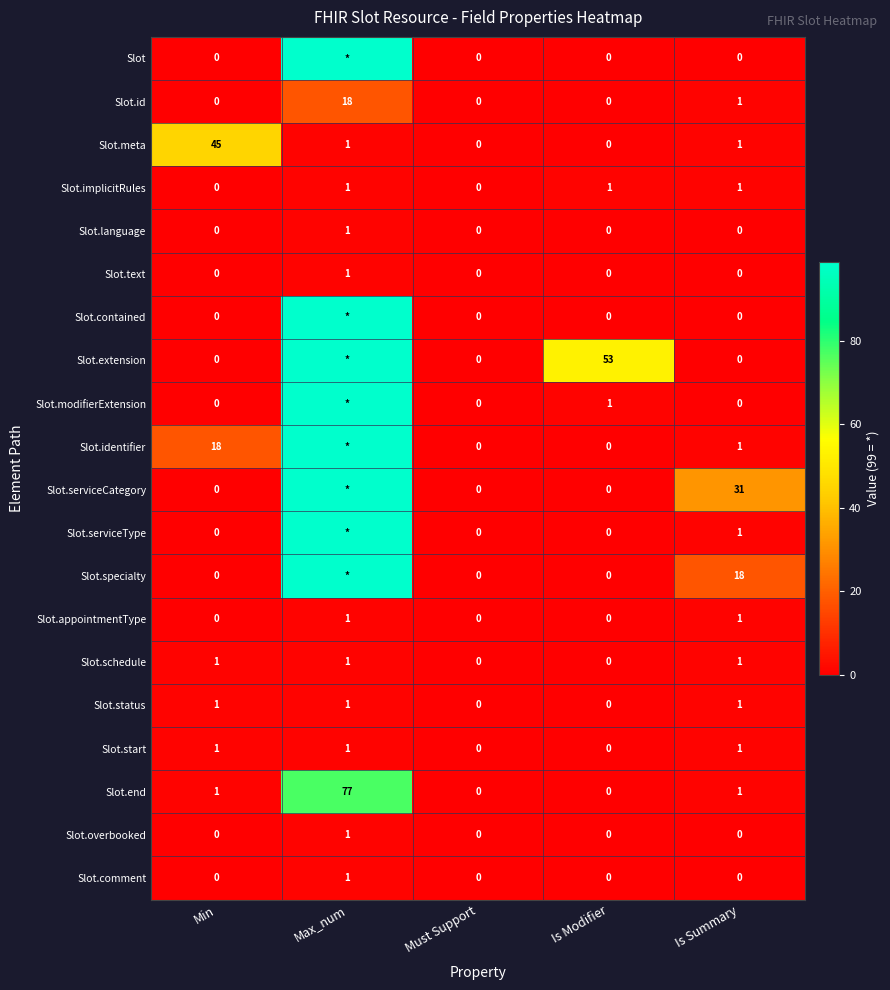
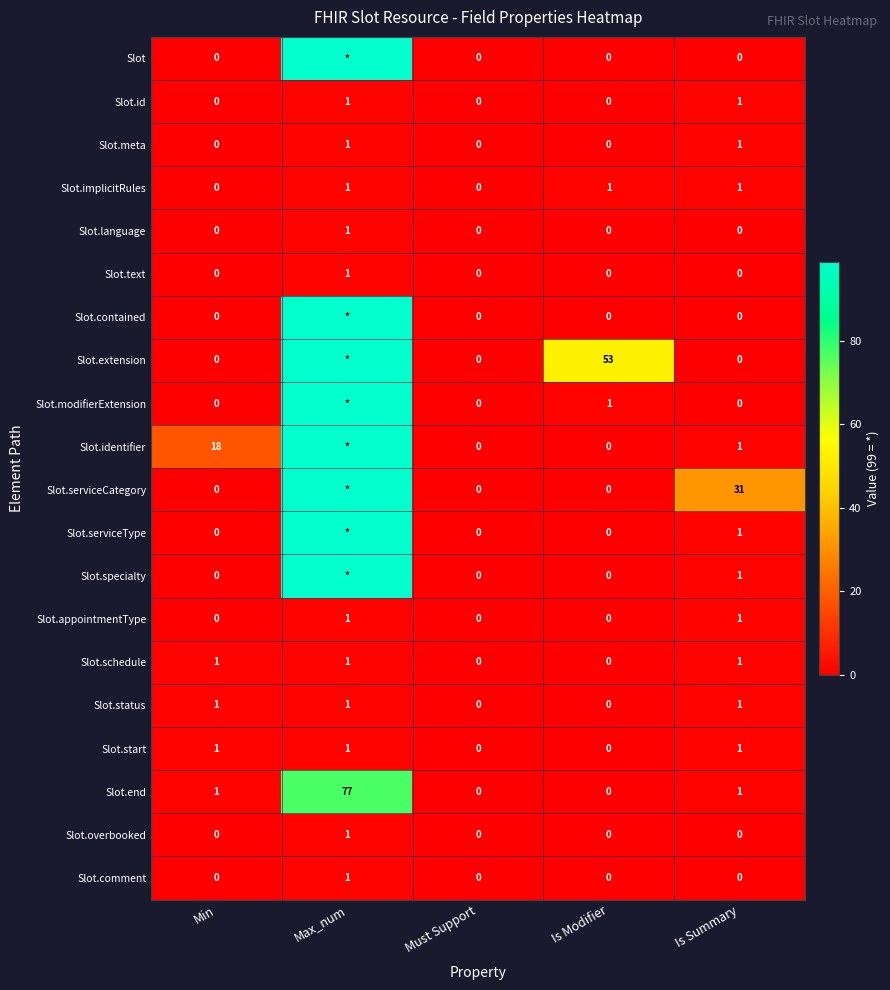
  {
    "Slot": {
      "Min": 0,
      "Must Support": 0,
      "Is Modifier": 0,
      "Is Summary": 0
    },
    "Slot.id": {
      "Min": 0,
-     "Max_num": 18,
+     "Max_num": 1,
      "Must Support": 0,
      "Is Modifier": 0,
      "Is Summary": 1
    },
    "Slot.meta": {
-     "Min": 45,
+     "Min": 0,
      "Max_num": 1,
      "Must Support": 0,
      "Is Modifier": 0,
      "Is Summary": 1
    },
    "Slot.implicitRules": {
      "Min": 0,
      "Max_num": 1,
      "Must Support": 0,
      "Is Modifier": 1,
      "Is Summary": 1
    },
    "Slot.language": {
      "Min": 0,
      "Max_num": 1,
      "Must Support": 0,
      "Is Modifier": 0,
      "Is Summary": 0
    },
    "Slot.text": {
      "Min": 0,
      "Max_num": 1,
      "Must Support": 0,
      "Is Modifier": 0,
      "Is Summary": 0
    },
    "Slot.contained": {
      "Min": 0,
      "Must Support": 0,
      "Is Modifier": 0,
      "Is Summary": 0
    },
    "Slot.extension": {
      "Min": 0,
      "Must Support": 0,
      "Is Modifier": 53,
      "Is Summary": 0
    },
    "Slot.modifierExtension": {
      "Min": 0,
      "Must Support": 0,
      "Is Modifier": 1,
      "Is Summary": 0
    },
    "Slot.identifier": {
      "Min": 18,
      "Must Support": 0,
      "Is Modifier": 0,
      "Is Summary": 1
    },
    "Slot.serviceCategory": {
      "Min": 0,
      "Must Support": 0,
      "Is Modifier": 0,
      "Is Summary": 31
    },
    "Slot.serviceType": {
      "Min": 0,
      "Must Support": 0,
      "Is Modifier": 0,
      "Is Summary": 1
    },
    "Slot.specialty": {
      "Min": 0,
      "Must Support": 0,
      "Is Modifier": 0,
-     "Is Summary": 18
+     "Is Summary": 1
    },
    "Slot.appointmentType": {
      "Min": 0,
      "Max_num": 1,
      "Must Support": 0,
      "Is Modifier": 0,
      "Is Summary": 1
    },
    "Slot.schedule": {
      "Min": 1,
      "Max_num": 1,
      "Must Support": 0,
      "Is Modifier": 0,
      "Is Summary": 1
    },
    "Slot.status": {
      "Min": 1,
      "Max_num": 1,
      "Must Support": 0,
      "Is Modifier": 0,
      "Is Summary": 1
    },
    "Slot.start": {
      "Min": 1,
      "Max_num": 1,
      "Must Support": 0,
      "Is Modifier": 0,
      "Is Summary": 1
    },
    "Slot.end": {
      "Min": 1,
      "Max_num": 77,
      "Must Support": 0,
      "Is Modifier": 0,
      "Is Summary": 1
    },
    "Slot.overbooked": {
      "Min": 0,
      "Max_num": 1,
      "Must Support": 0,
      "Is Modifier": 0,
      "Is Summary": 0
    },
    "Slot.comment": {
      "Min": 0,
      "Max_num": 1,
      "Must Support": 0,
      "Is Modifier": 0,
      "Is Summary": 0
    }
  }
